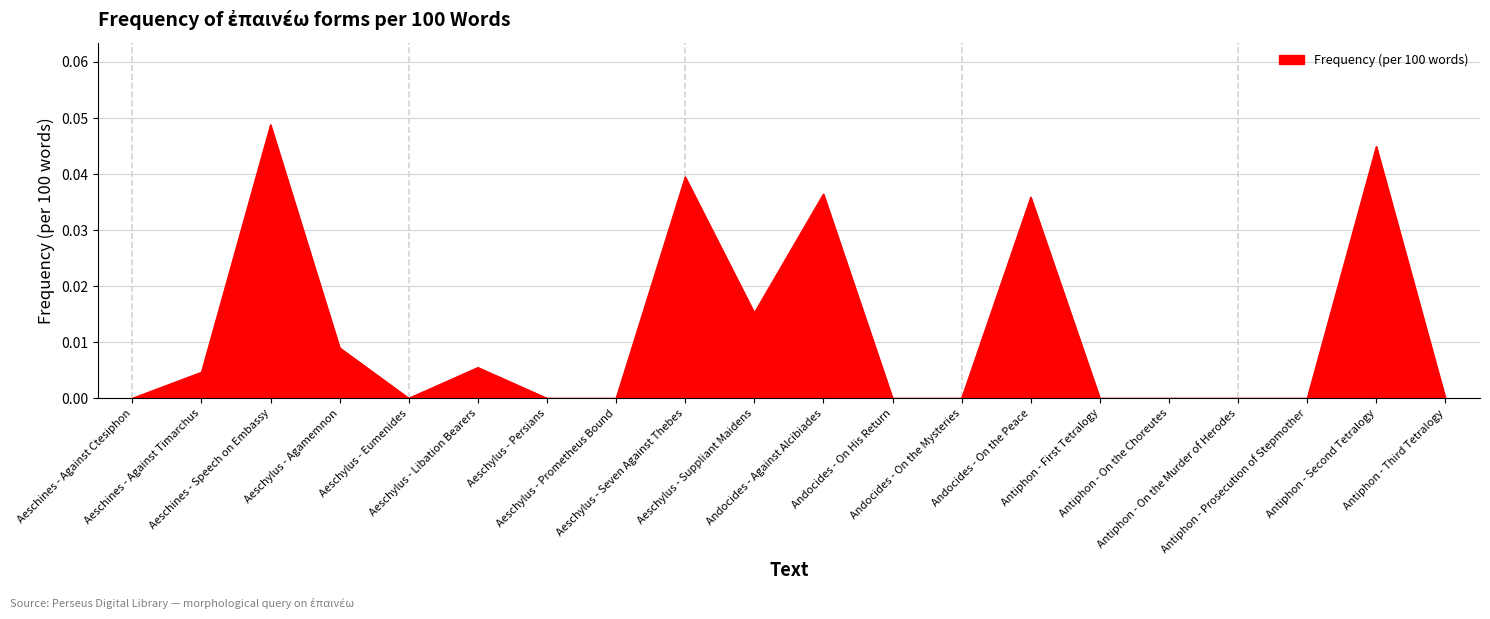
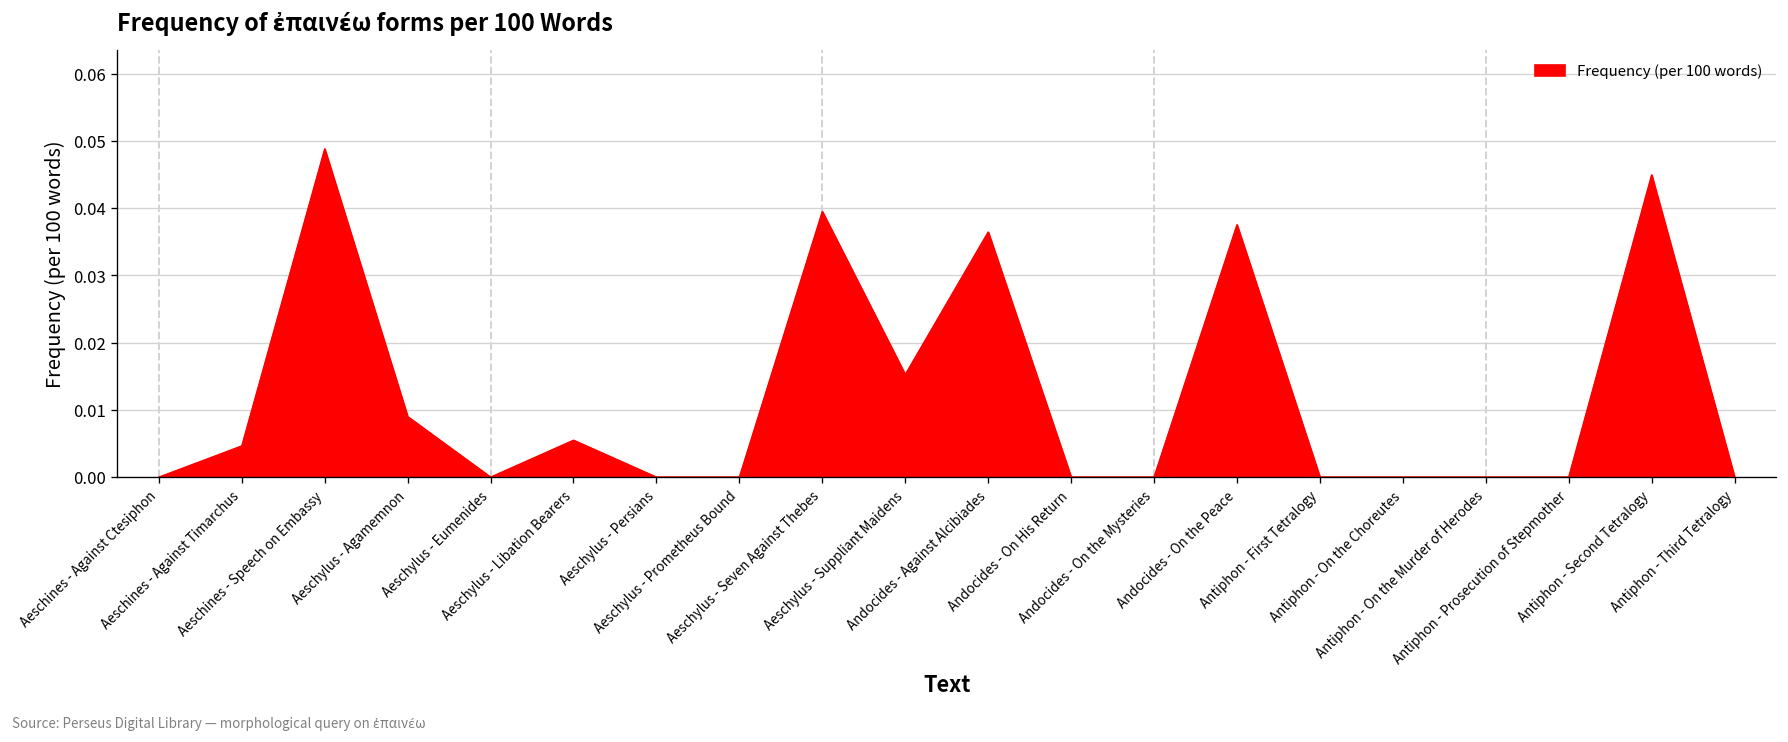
  {
    "Aeschines - Against Ctesiphon": 0.000,
    "Aeschines - Against Timarchus": 0.005,
    "Aeschines - Speech on Embassy": 0.049,
    "Aeschylus - Agamemnon": 0.009,
    "Aeschylus - Eumenides": 0.000,
    "Aeschylus - Libation Bearers": 0.005,
    "Aeschylus - Persians": 0.000,
    "Aeschylus - Prometheus Bound": 0.000,
    "Aeschylus - Seven Against Thebes": 0.039,
    "Aeschylus - Suppliant Maidens": 0.015,
    "Andocides - Against Alcibiades": 0.036,
    "Andocides - On His Return": 0.000,
    "Andocides - On the Mysteries": 0.000,
-   "Andocides - On the Peace": 0.036,
+   "Andocides - On the Peace": 0.038,
    "Antiphon - First Tetralogy": 0.000,
    "Antiphon - On the Choreutes": 0.000,
    "Antiphon - On the Murder of Herodes": 0.000,
    "Antiphon - Prosecution of Stepmother": 0.000,
    "Antiphon - Second Tetralogy": 0.045,
    "Antiphon - Third Tetralogy": 0.000
  }
